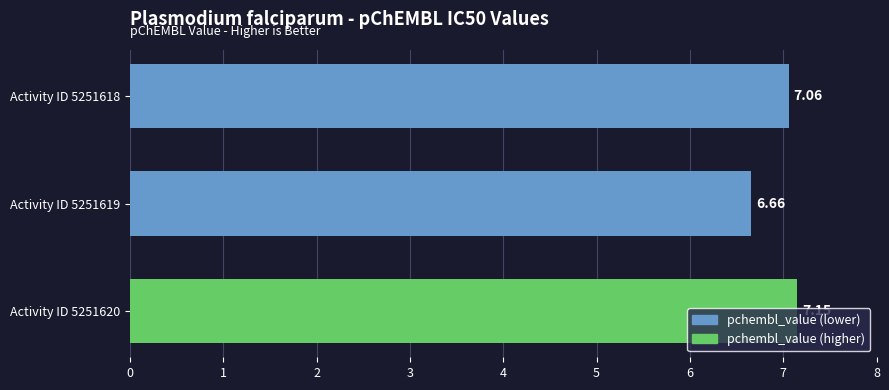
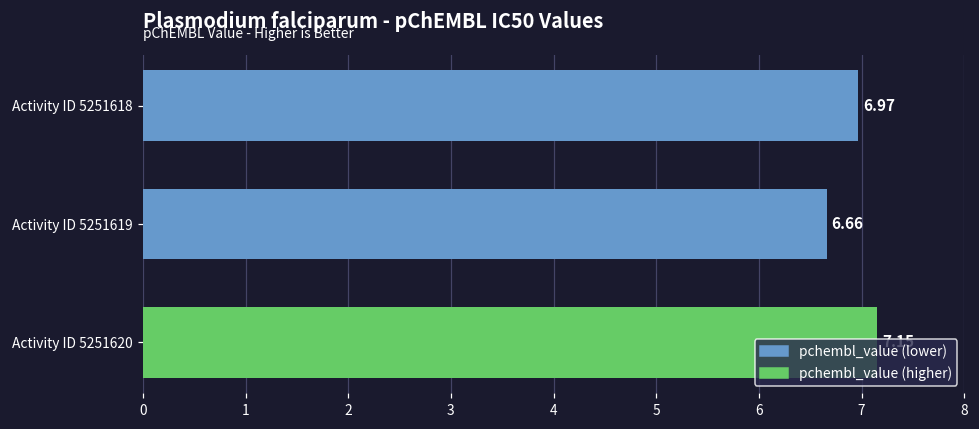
  {
-   "Activity ID 5251618": 7.06,
+   "Activity ID 5251618": 6.97,
    "Activity ID 5251619": 6.66
  }
